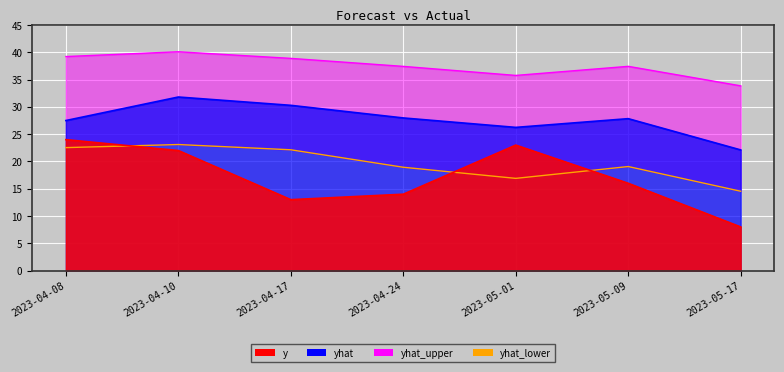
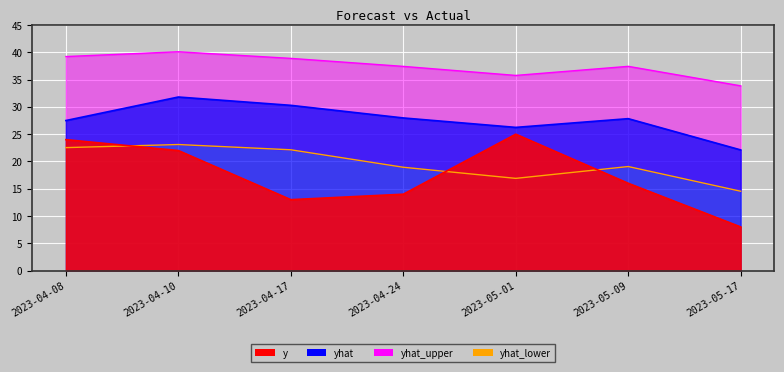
  {
    "yhat": {
      "2023-04-08": 28,
      "2023-04-10": 32,
      "2023-04-17": 30,
      "2023-04-24": 28,
      "2023-05-01": 26,
      "2023-05-09": 28,
      "2023-05-17": 22
    },
    "y": {
      "2023-04-08": 24,
      "2023-04-10": 22,
      "2023-04-17": 13,
      "2023-04-24": 14,
-     "2023-05-01": 23,
+     "2023-05-01": 25,
      "2023-05-09": 16,
      "2023-05-17": 8
    }
  }
